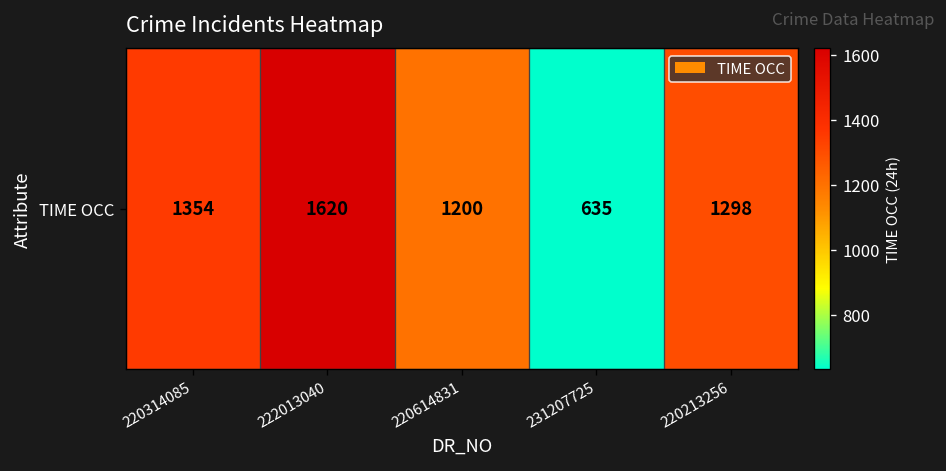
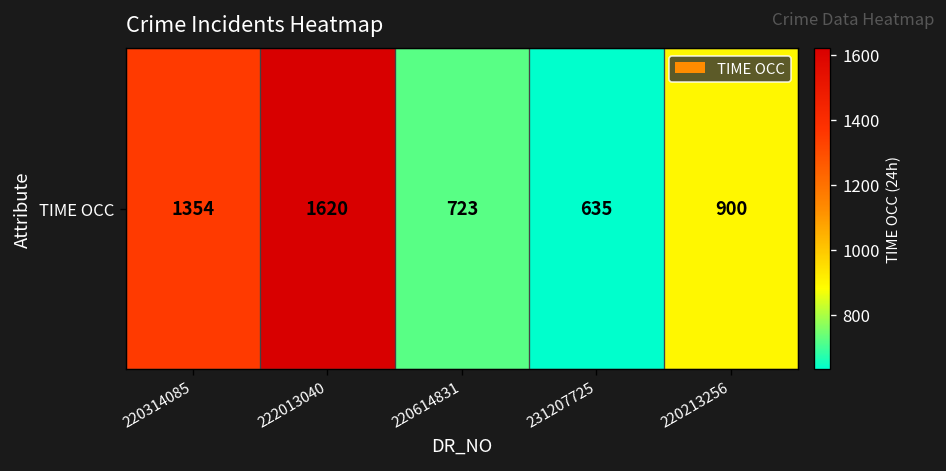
  {
    "TIME OCC": {
      "220314085": 1354,
      "222013040": 1620,
-     "220614831": 1200,
+     "220614831": 723,
      "231207725": 635,
-     "220213256": 1298
+     "220213256": 900
    }
  }
